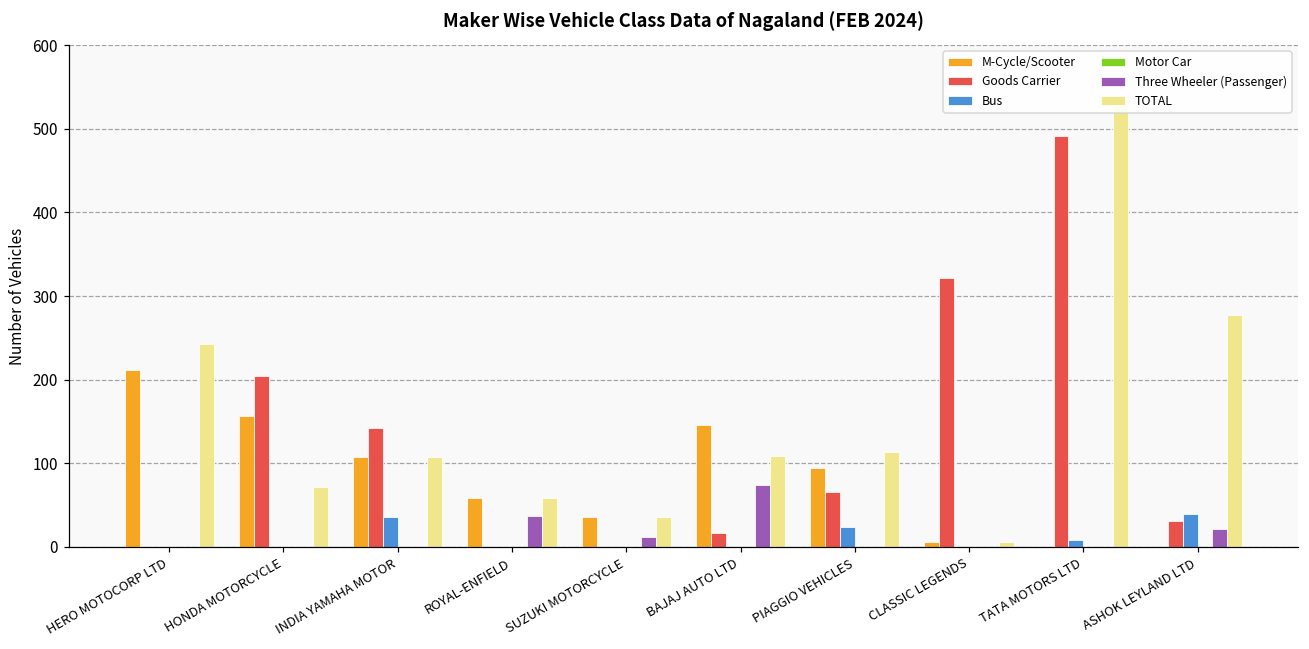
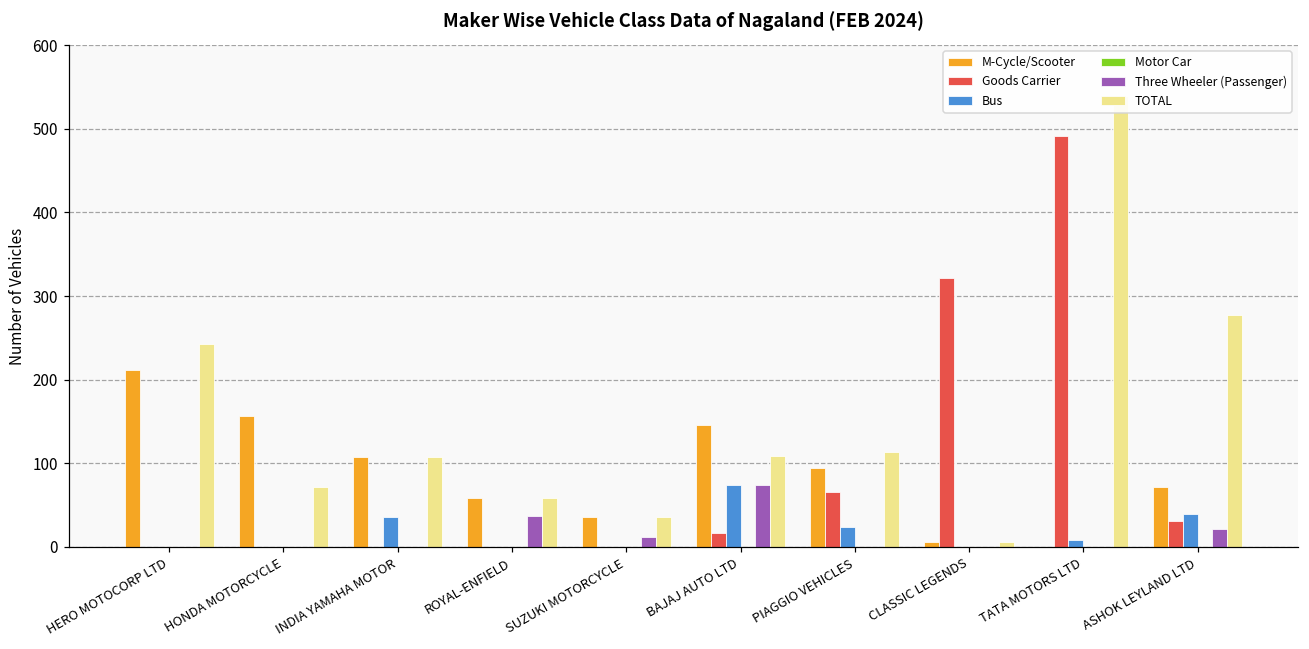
  {
    "M-Cycle/Scooter": {
      "HERO MOTOCORP LTD": 210,
      "HONDA MOTORCYCLE": 160,
      "INDIA YAMAHA MOTOR": 110,
      "ROYAL-ENFIELD": 60,
      "SUZUKI MOTORCYCLE": 40,
      "BAJAJ AUTO LTD": 150,
      "PIAGGIO VEHICLES": 90,
      "CLASSIC LEGENDS": 10,
      "TATA MOTORS LTD": 0,
-     "ASHOK LEYLAND LTD": 0
+     "ASHOK LEYLAND LTD": 70
    },
    "Goods Carrier": {
      "HERO MOTOCORP LTD": 0,
-     "HONDA MOTORCYCLE": 200,
-     "INDIA YAMAHA MOTOR": 140,
+     "HONDA MOTORCYCLE": 0,
+     "INDIA YAMAHA MOTOR": 0,
      "ROYAL-ENFIELD": 0,
      "SUZUKI MOTORCYCLE": 0,
      "BAJAJ AUTO LTD": 20,
      "PIAGGIO VEHICLES": 70,
      "CLASSIC LEGENDS": 320,
      "TATA MOTORS LTD": 490,
      "ASHOK LEYLAND LTD": 30
    },
    "Bus": {
      "HERO MOTOCORP LTD": 0,
      "HONDA MOTORCYCLE": 0,
      "INDIA YAMAHA MOTOR": 40,
      "ROYAL-ENFIELD": 0,
      "SUZUKI MOTORCYCLE": 0,
-     "BAJAJ AUTO LTD": 0,
+     "BAJAJ AUTO LTD": 70,
      "PIAGGIO VEHICLES": 20,
      "CLASSIC LEGENDS": 0,
      "TATA MOTORS LTD": 10,
      "ASHOK LEYLAND LTD": 40
    },
    "Motor Car": {
      "HERO MOTOCORP LTD": 0,
      "HONDA MOTORCYCLE": 0,
      "INDIA YAMAHA MOTOR": 0,
      "ROYAL-ENFIELD": 0,
      "SUZUKI MOTORCYCLE": 0,
      "BAJAJ AUTO LTD": 0,
      "PIAGGIO VEHICLES": 0,
      "CLASSIC LEGENDS": 0,
      "TATA MOTORS LTD": 0,
      "ASHOK LEYLAND LTD": 0
    },
    "Three Wheeler (Passenger)": {
      "HERO MOTOCORP LTD": 0,
      "HONDA MOTORCYCLE": 0,
      "INDIA YAMAHA MOTOR": 0,
      "ROYAL-ENFIELD": 40,
      "SUZUKI MOTORCYCLE": 10,
      "BAJAJ AUTO LTD": 70,
      "PIAGGIO VEHICLES": 0,
      "CLASSIC LEGENDS": 0,
      "TATA MOTORS LTD": 0,
      "ASHOK LEYLAND LTD": 20
    },
    "TOTAL": {
      "HERO MOTOCORP LTD": 240,
      "HONDA MOTORCYCLE": 70,
      "INDIA YAMAHA MOTOR": 110,
      "ROYAL-ENFIELD": 60,
      "SUZUKI MOTORCYCLE": 40,
      "BAJAJ AUTO LTD": 110,
      "PIAGGIO VEHICLES": 110,
      "CLASSIC LEGENDS": 10,
      "ASHOK LEYLAND LTD": 280
    }
  }
